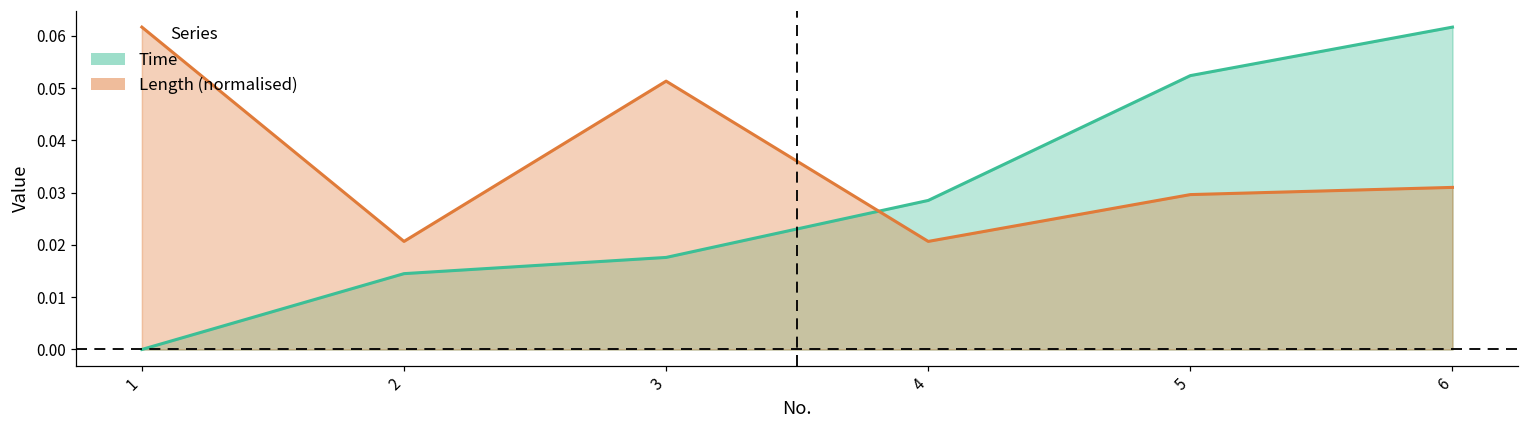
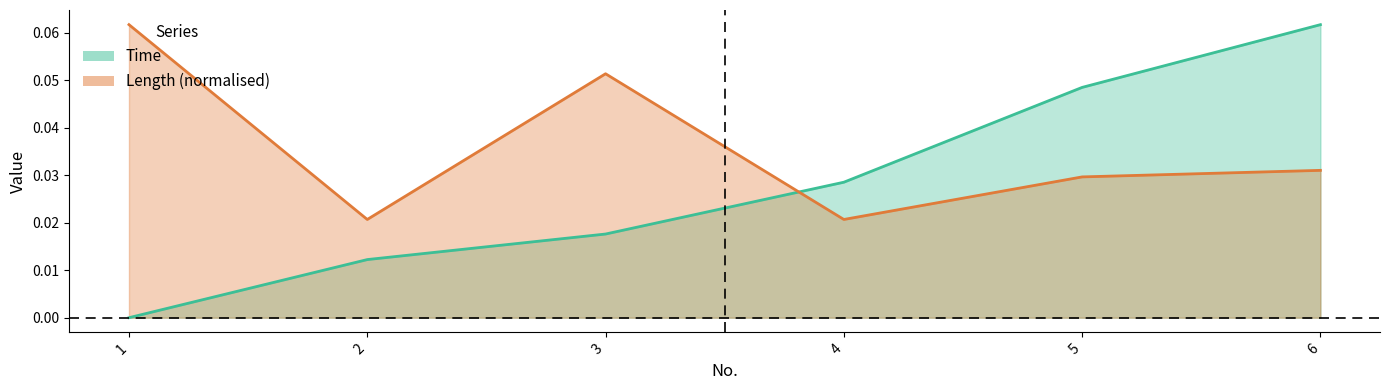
  {
    "Time": {
      "1": 0.000,
-     "2": 0.015,
+     "2": 0.012,
      "3": 0.018,
      "4": 0.029,
-     "5": 0.052,
+     "5": 0.048,
      "6": 0.062
    }
  }
